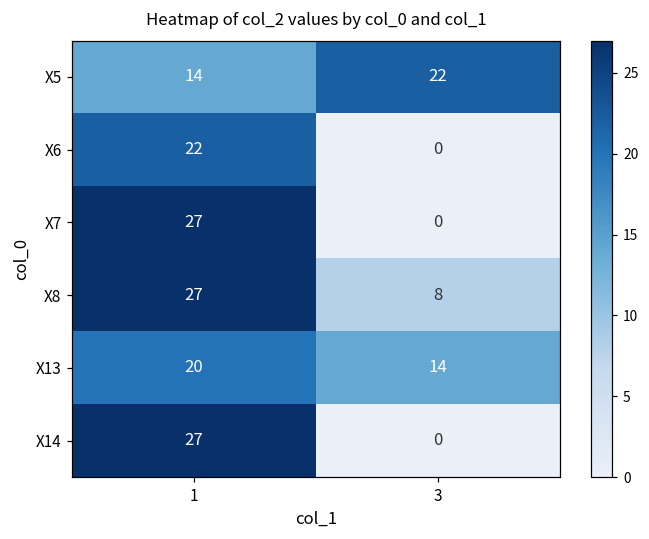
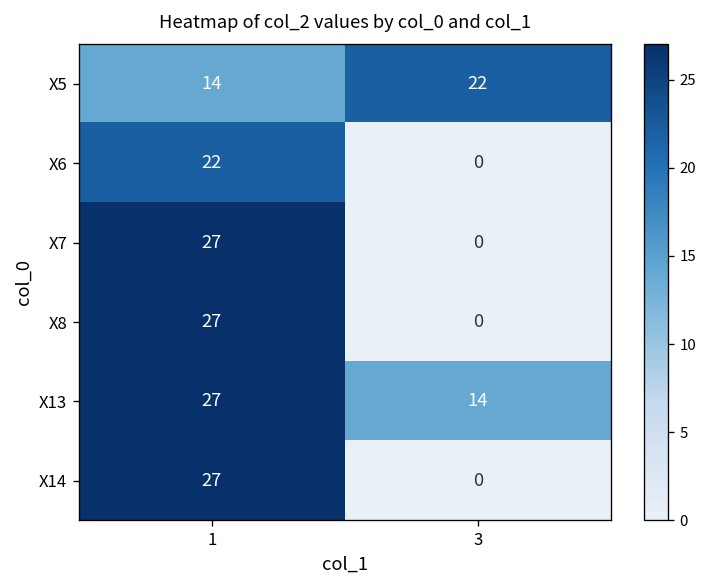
  {
    "X5": {
      "1": 14,
      "3": 22
    },
    "X6": {
      "1": 22,
      "3": 0
    },
    "X7": {
      "1": 27,
      "3": 0
    },
    "X8": {
      "1": 27,
-     "3": 8
+     "3": 0
    },
    "X13": {
-     "1": 20,
+     "1": 27,
      "3": 14
    },
    "X14": {
      "1": 27,
      "3": 0
    }
  }
